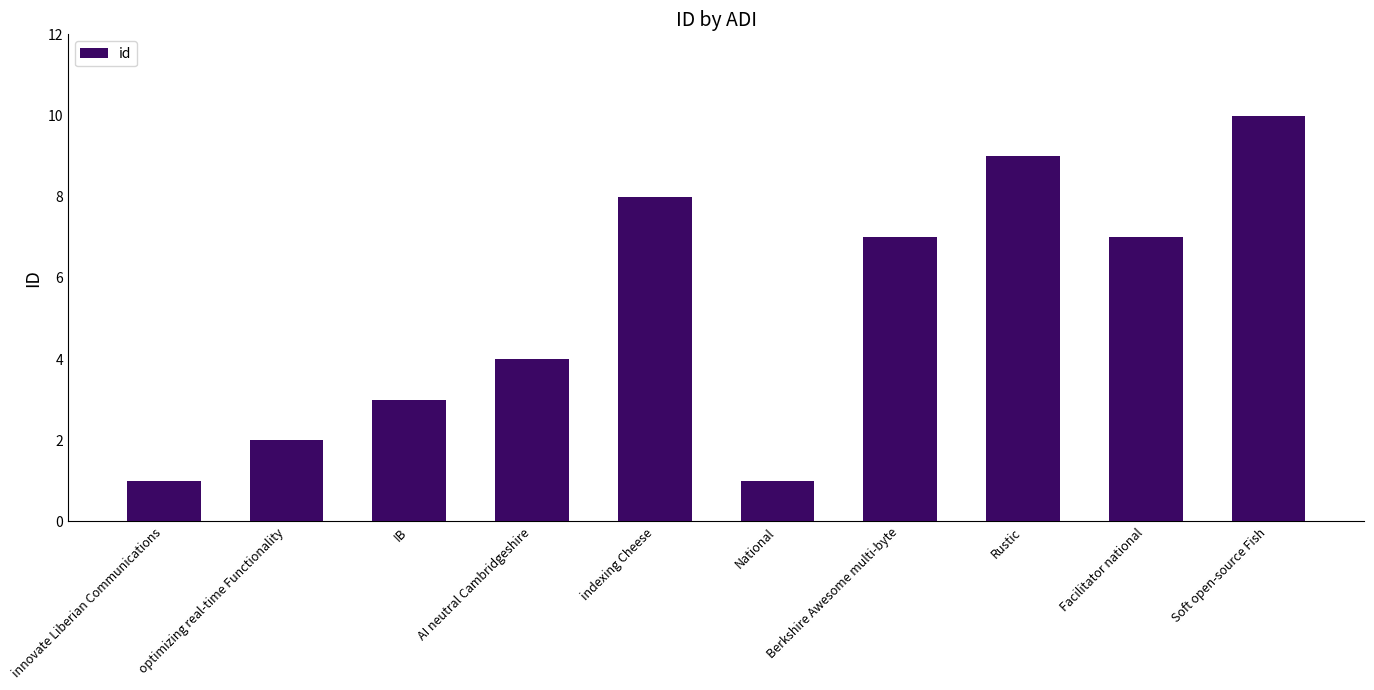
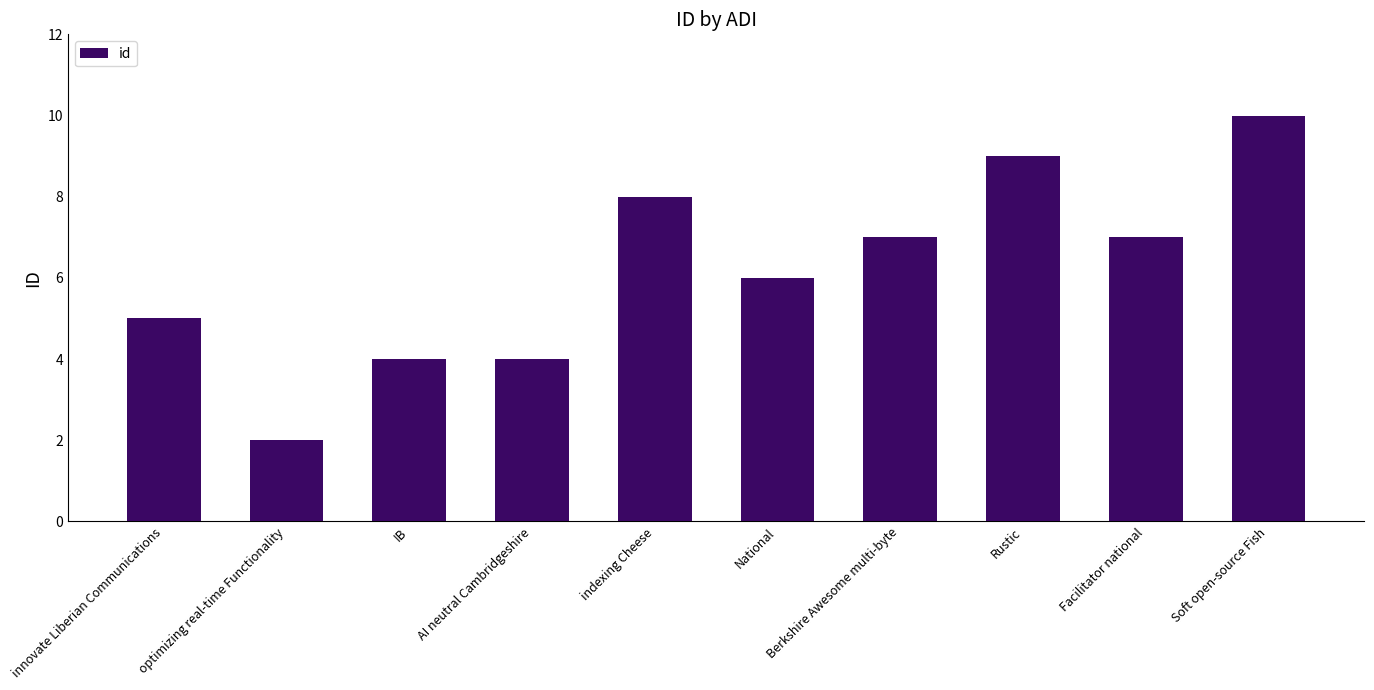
  {
-   "innovate Liberian Communications": 1,
+   "innovate Liberian Communications": 5,
    "optimizing real-time Functionality": 2,
-   "IB": 3,
+   "IB": 4,
    "AI neutral Cambridgeshire": 4,
    "indexing Cheese": 8,
-   "National": 1,
+   "National": 6,
    "Berkshire Awesome multi-byte": 7,
    "Rustic": 9,
    "Facilitator national": 7,
    "Soft open-source Fish": 10
  }
